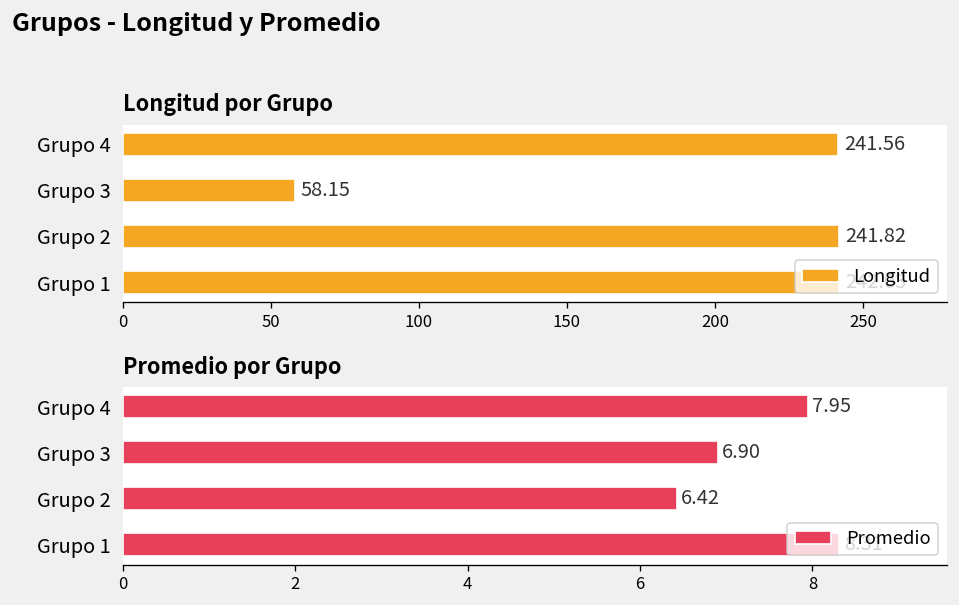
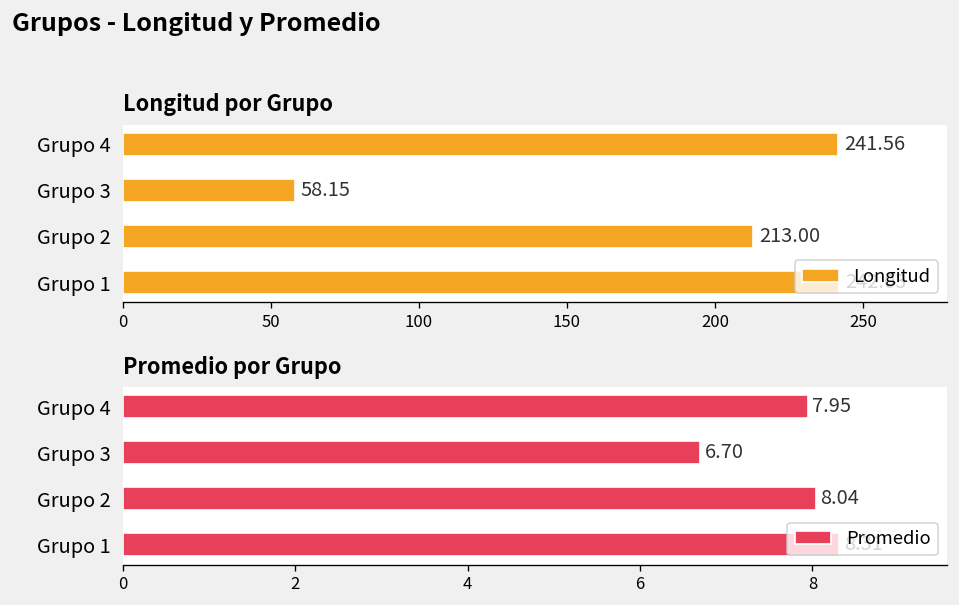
  {
    "Longitud por Grupo": {
      "Grupo 4": 241.56,
      "Grupo 3": 58.15,
-     "Grupo 2": 241.82
+     "Grupo 2": 213.00
    },
    "Promedio por Grupo": {
      "Grupo 4": 7.95,
-     "Grupo 3": 6.90,
-     "Grupo 2": 6.42
+     "Grupo 3": 6.70,
+     "Grupo 2": 8.04
    }
  }
